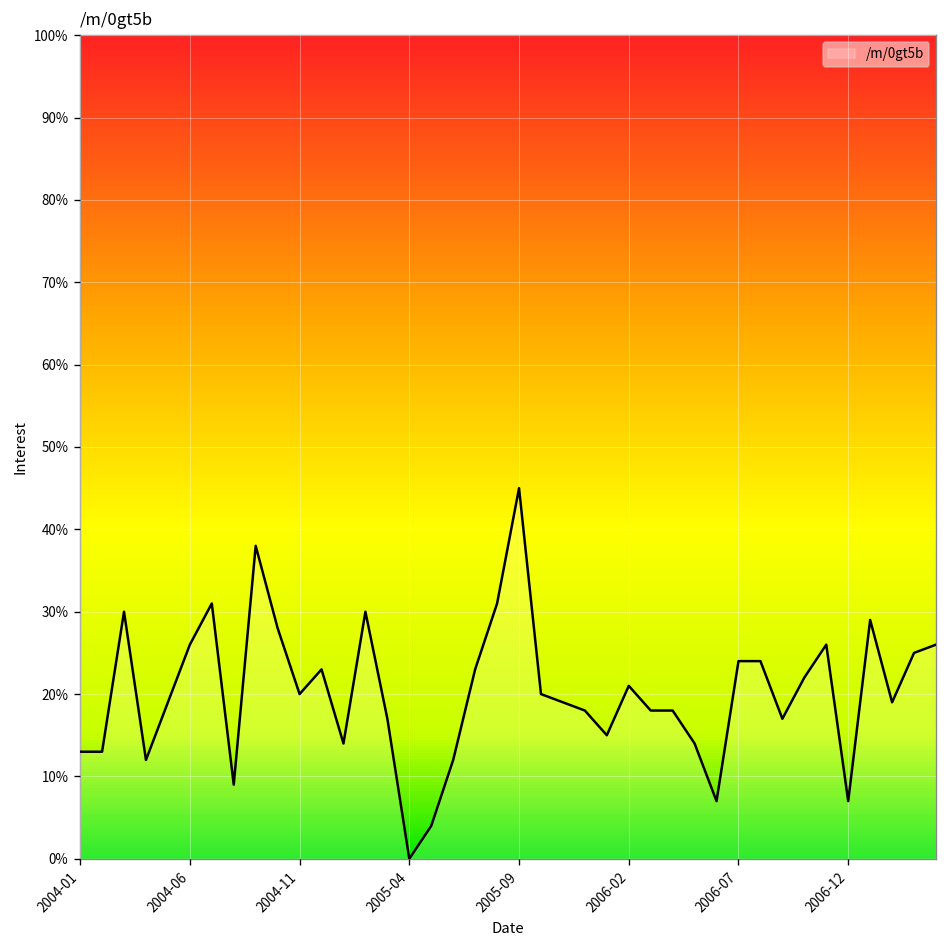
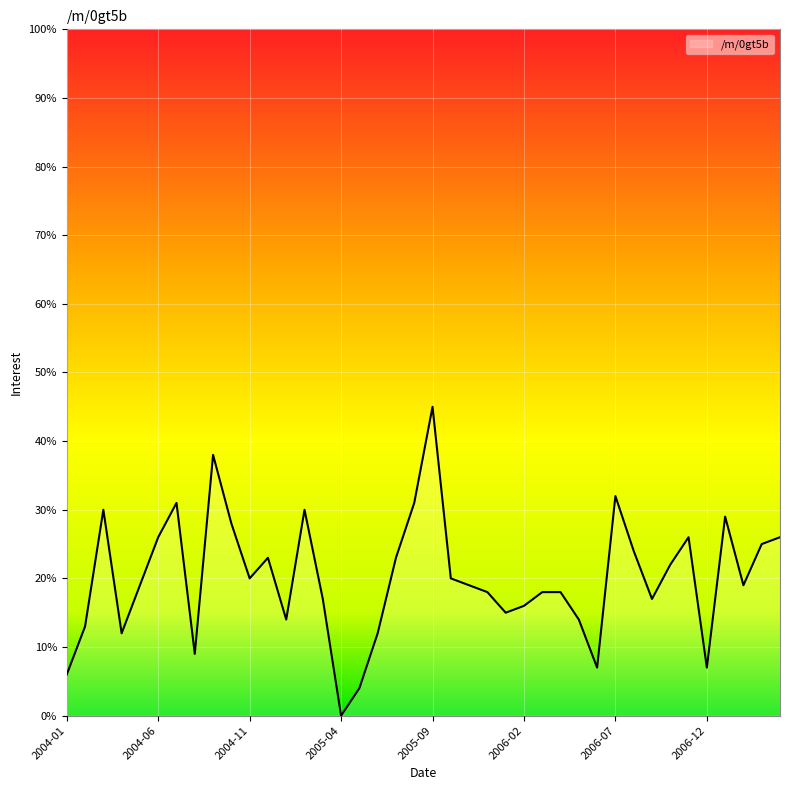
  {
-   "2004-01": "13%",
+   "2004-01": "6%",
    "2004-06": "26%",
    "2004-11": "20%",
    "2005-04": "0%",
    "2005-09": "45%",
-   "2006-02": "21%",
-   "2006-07": "24%",
+   "2006-02": "16%",
+   "2006-07": "32%",
    "2006-12": "7%"
  }
